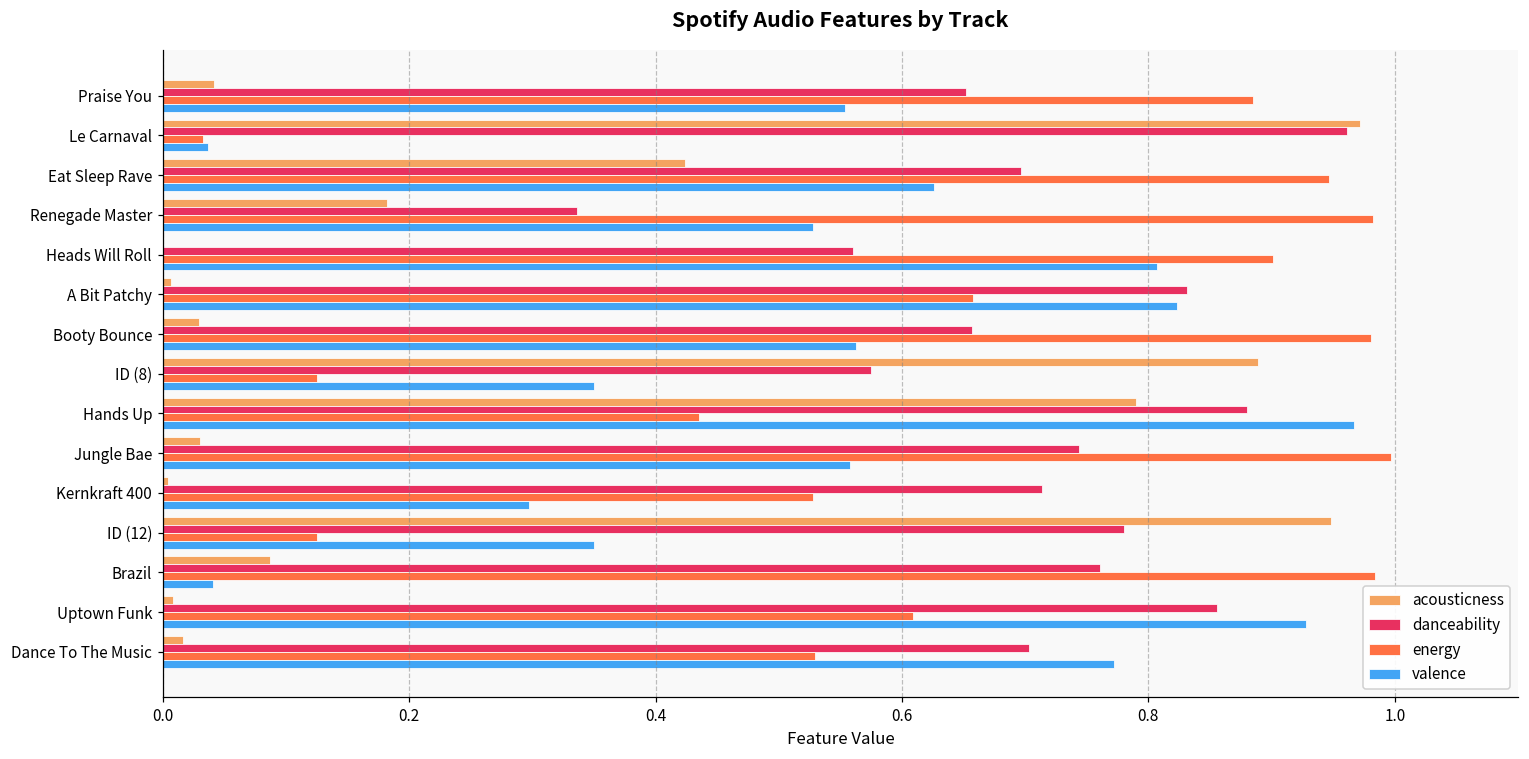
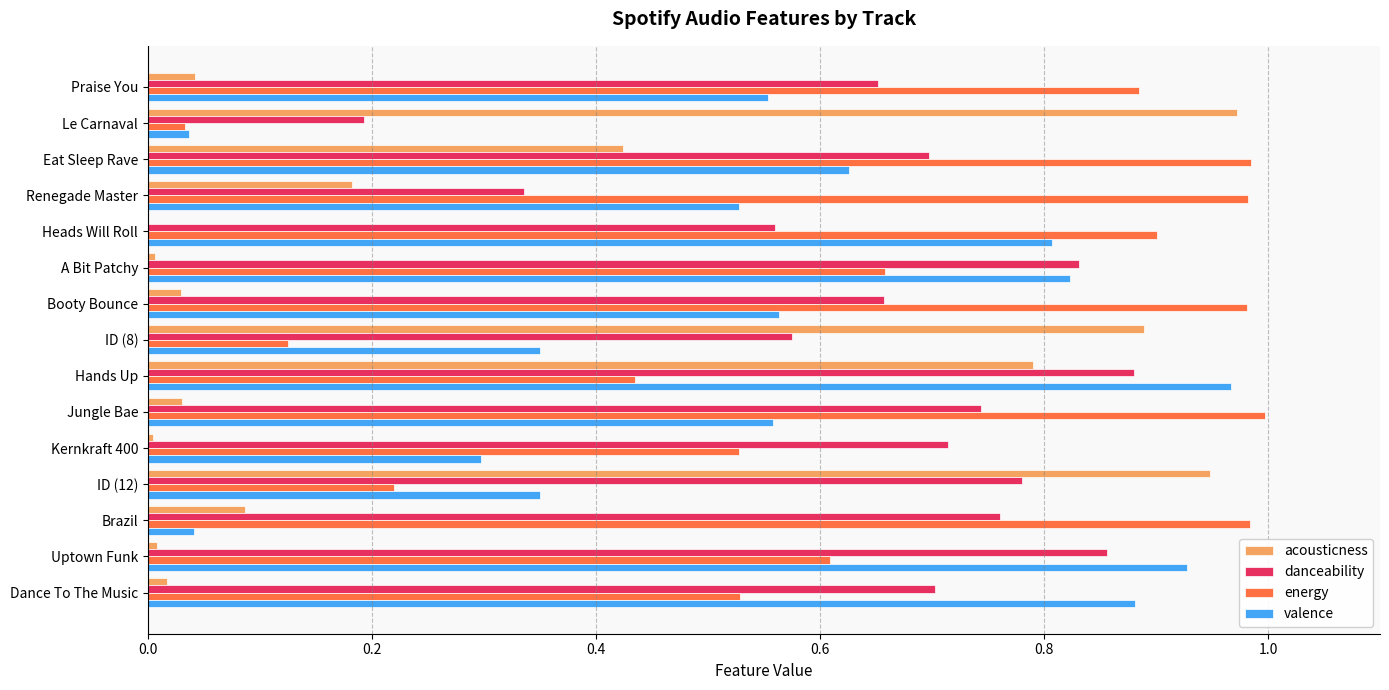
  {
    "acousticness": {
      "Praise You": 0.042,
      "Le Carnaval": 0.972,
      "Eat Sleep Rave": 0.424,
      "Renegade Master": 0.182,
      "A Bit Patchy": 0.006,
      "Booty Bounce": 0.030,
      "ID (8)": 0.889,
      "Hands Up": 0.790,
      "Jungle Bae": 0.030,
      "Kernkraft 400": 0.004,
      "ID (12)": 0.948,
      "Brazil": 0.087,
      "Uptown Funk": 0.008,
      "Dance To The Music": 0.017
    },
    "danceability": {
      "Praise You": 0.652,
-     "Le Carnaval": 0.961,
+     "Le Carnaval": 0.193,
      "Eat Sleep Rave": 0.697,
      "Renegade Master": 0.336,
      "Heads Will Roll": 0.560,
      "A Bit Patchy": 0.831,
      "Booty Bounce": 0.657,
      "ID (8)": 0.575,
      "Hands Up": 0.880,
      "Jungle Bae": 0.744,
      "Kernkraft 400": 0.714,
      "ID (12)": 0.780,
      "Brazil": 0.761,
      "Uptown Funk": 0.856,
      "Dance To The Music": 0.703
    },
    "energy": {
      "Praise You": 0.885,
      "Le Carnaval": 0.033,
-     "Eat Sleep Rave": 0.947,
+     "Eat Sleep Rave": 0.985,
      "Renegade Master": 0.982,
      "Heads Will Roll": 0.901,
      "A Bit Patchy": 0.658,
      "Booty Bounce": 0.981,
      "ID (8)": 0.125,
      "Hands Up": 0.435,
      "Jungle Bae": 0.997,
      "Kernkraft 400": 0.528,
-     "ID (12)": 0.125,
+     "ID (12)": 0.220,
      "Brazil": 0.984,
      "Uptown Funk": 0.609,
      "Dance To The Music": 0.529
    },
    "valence": {
      "Praise You": 0.554,
      "Le Carnaval": 0.037,
      "Eat Sleep Rave": 0.626,
      "Renegade Master": 0.528,
      "Heads Will Roll": 0.807,
      "A Bit Patchy": 0.823,
      "Booty Bounce": 0.563,
      "ID (8)": 0.350,
      "Hands Up": 0.967,
      "Jungle Bae": 0.558,
      "Kernkraft 400": 0.297,
      "ID (12)": 0.350,
      "Brazil": 0.041,
      "Uptown Funk": 0.928,
-     "Dance To The Music": 0.772
+     "Dance To The Music": 0.881
    }
  }
